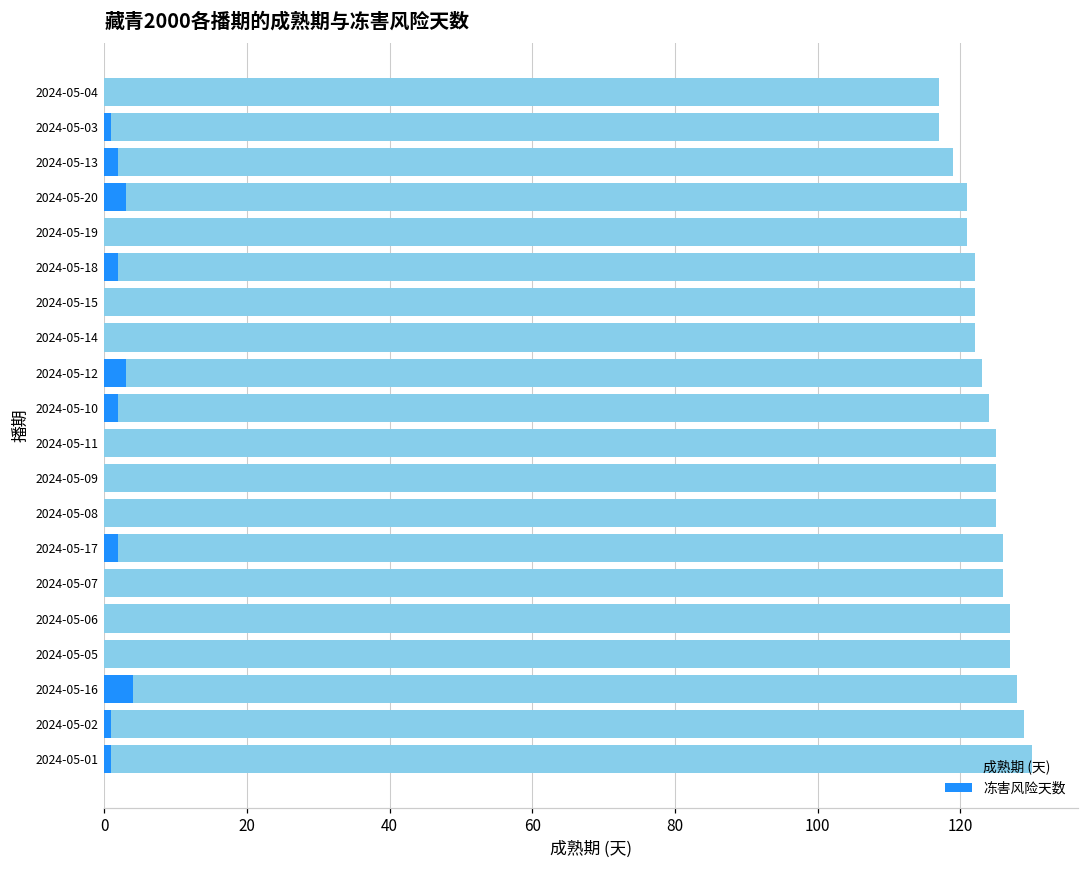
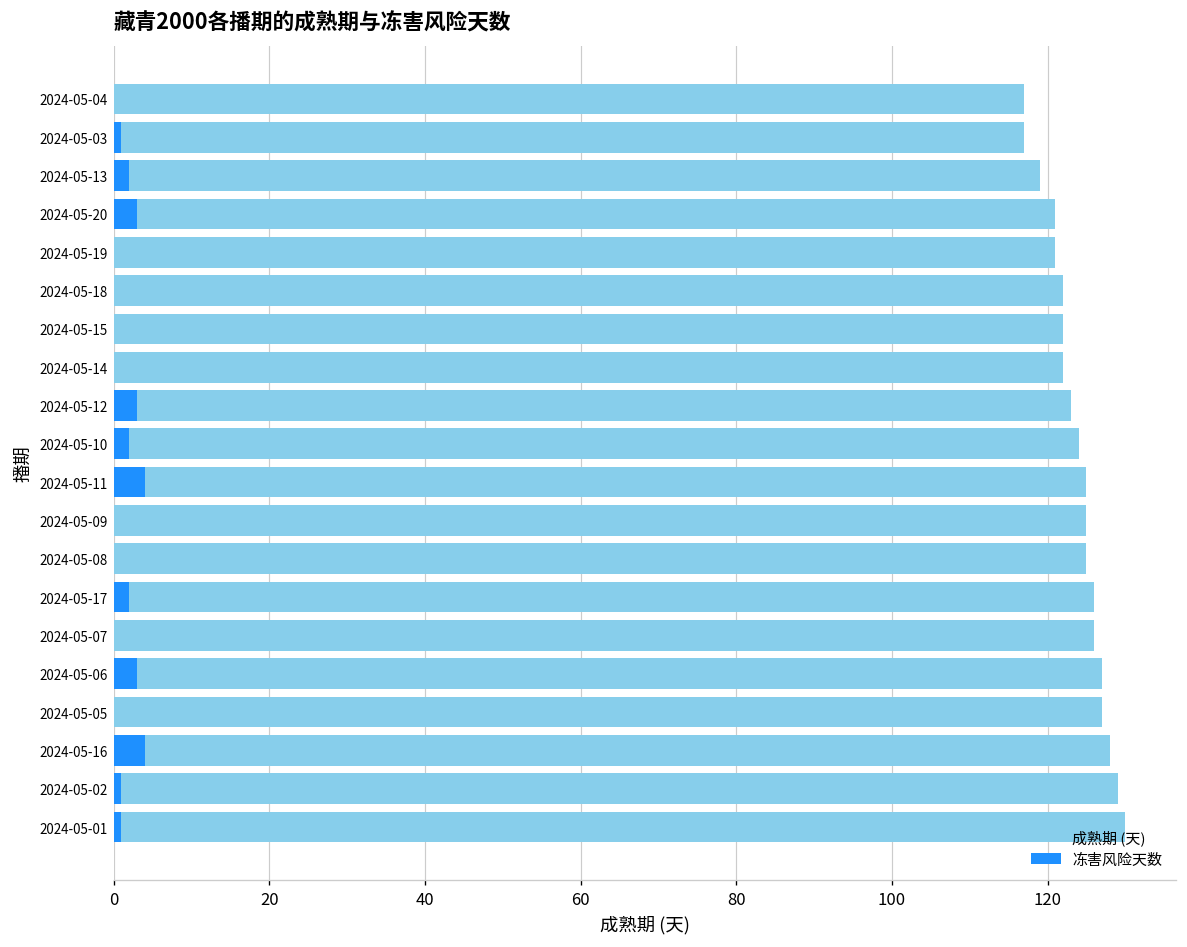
  {
    "成熟期 (天)": {
      "2024-05-04": 117,
      "2024-05-03": 117,
      "2024-05-13": 119,
      "2024-05-20": 121,
      "2024-05-19": 121,
      "2024-05-18": 122,
      "2024-05-15": 122,
      "2024-05-14": 122,
      "2024-05-12": 123,
      "2024-05-10": 124,
      "2024-05-11": 125,
      "2024-05-09": 125,
      "2024-05-08": 125,
      "2024-05-17": 126,
      "2024-05-07": 126,
      "2024-05-06": 127,
      "2024-05-05": 127,
      "2024-05-16": 128,
      "2024-05-02": 129,
      "2024-05-01": 130
    },
    "冻害风险天数": {
      "2024-05-04": 0,
      "2024-05-19": 0,
-     "2024-05-18": 2,
+     "2024-05-18": 0,
      "2024-05-15": 0,
      "2024-05-14": 0,
-     "2024-05-11": 0,
+     "2024-05-11": 4,
      "2024-05-09": 0,
      "2024-05-08": 0,
      "2024-05-07": 0,
-     "2024-05-06": 0,
+     "2024-05-06": 3,
      "2024-05-05": 0
    }
  }
